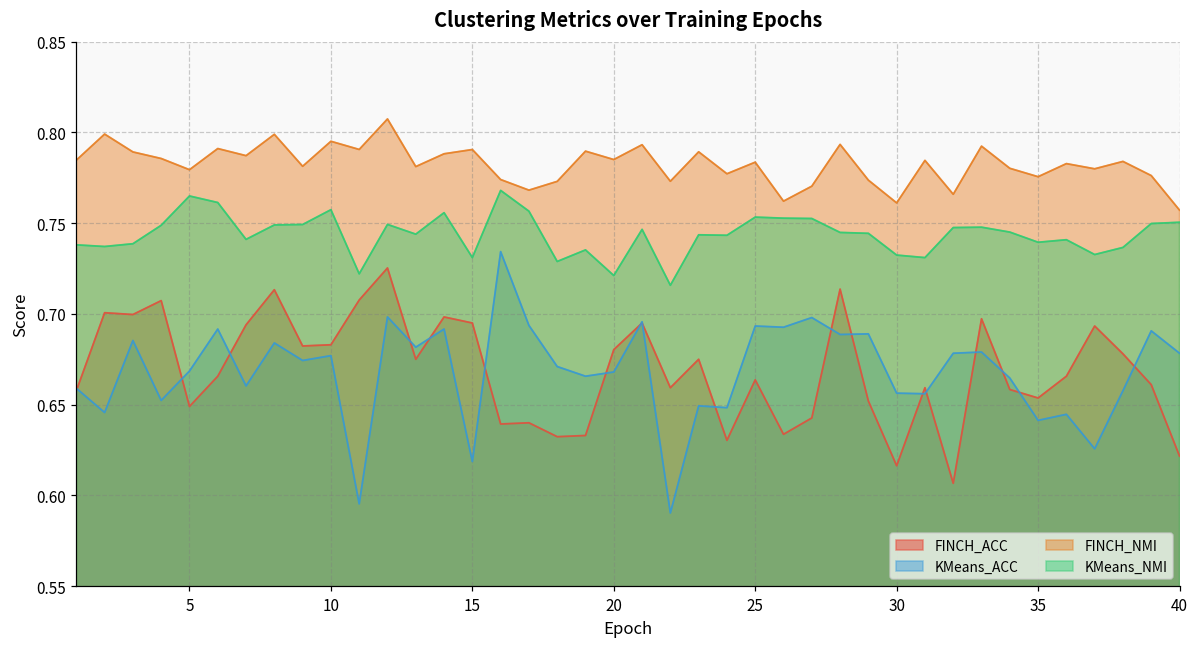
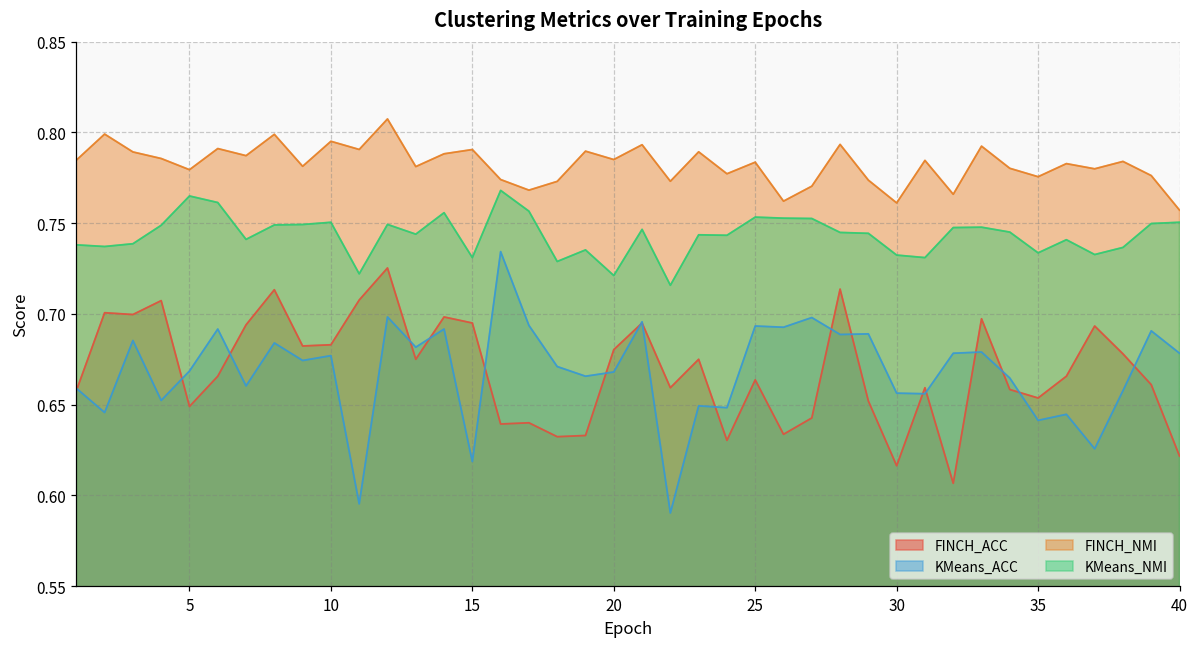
  {
    "KMeans_ACC": {
      "5": 0.669,
      "10": 0.677,
      "15": 0.619,
      "20": 0.668,
      "25": 0.693,
      "30": 0.656,
      "35": 0.641,
      "40": 0.678
    },
    "KMeans_NMI": {
      "5": 0.765,
-     "10": 0.757,
+     "10": 0.751,
      "15": 0.731,
      "20": 0.721,
      "25": 0.753,
      "30": 0.732,
-     "35": 0.739,
+     "35": 0.734,
      "40": 0.751
    }
  }
